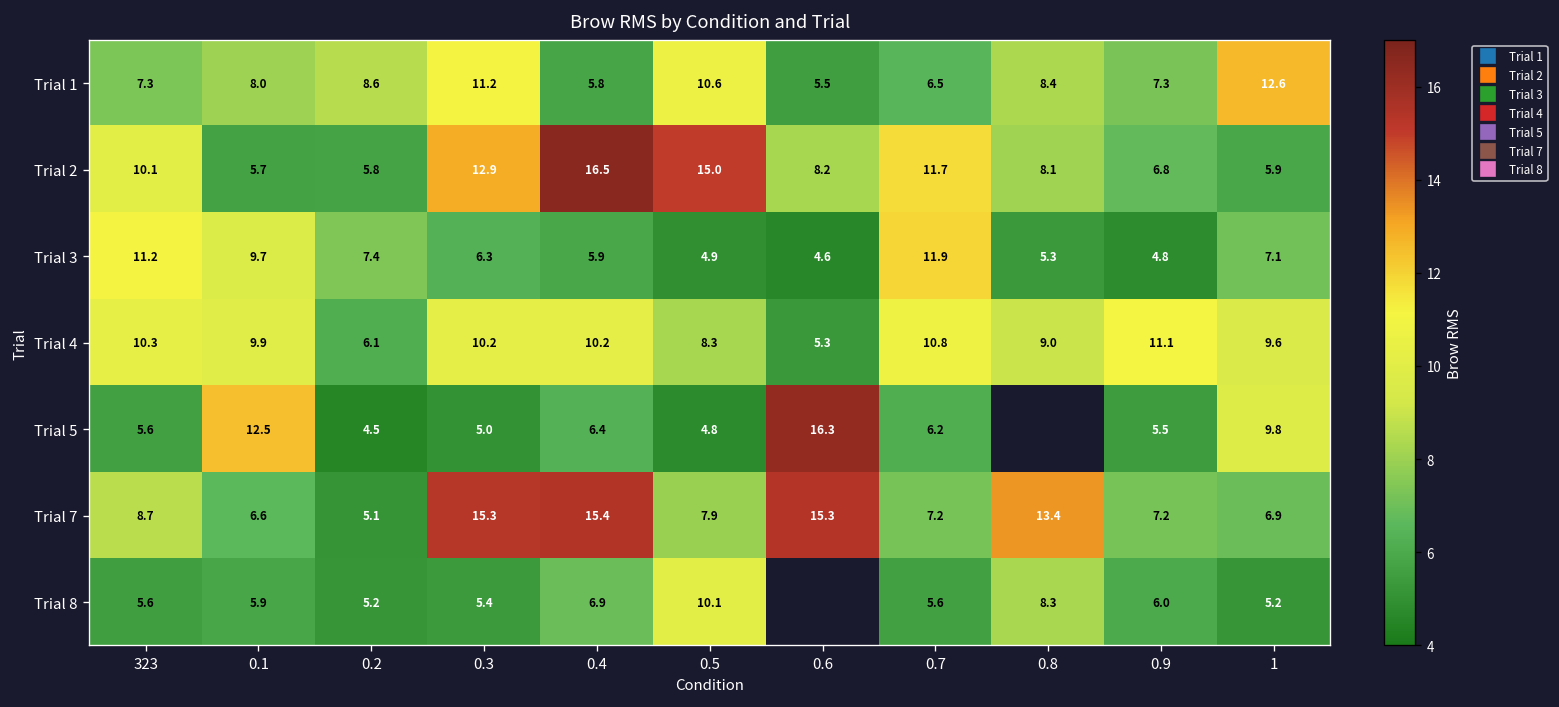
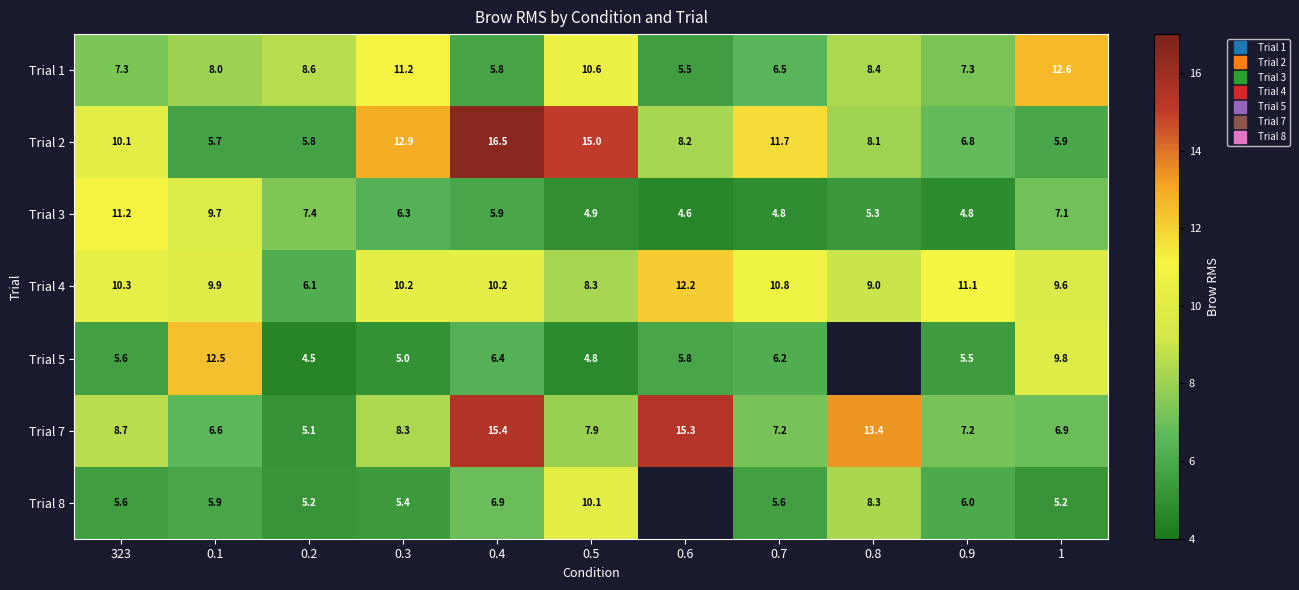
  {
    "Trial 1": {
      "323": 7.3,
      "0.1": 8.0,
      "0.2": 8.6,
      "0.3": 11.2,
      "0.4": 5.8,
      "0.5": 10.6,
      "0.6": 5.5,
      "0.7": 6.5,
      "0.8": 8.4,
      "0.9": 7.3,
      "1": 12.6
    },
    "Trial 2": {
      "323": 10.1,
      "0.1": 5.7,
      "0.2": 5.8,
      "0.3": 12.9,
      "0.4": 16.5,
      "0.5": 15.0,
      "0.6": 8.2,
      "0.7": 11.7,
      "0.8": 8.1,
      "0.9": 6.8,
      "1": 5.9
    },
    "Trial 3": {
      "323": 11.2,
      "0.1": 9.7,
      "0.2": 7.4,
      "0.3": 6.3,
      "0.4": 5.9,
      "0.5": 4.9,
      "0.6": 4.6,
-     "0.7": 11.9,
+     "0.7": 4.8,
      "0.8": 5.3,
      "0.9": 4.8,
      "1": 7.1
    },
    "Trial 4": {
      "323": 10.3,
      "0.1": 9.9,
      "0.2": 6.1,
      "0.3": 10.2,
      "0.4": 10.2,
      "0.5": 8.3,
-     "0.6": 5.3,
+     "0.6": 12.2,
      "0.7": 10.8,
      "0.8": 9.0,
      "0.9": 11.1,
      "1": 9.6
    },
    "Trial 5": {
      "323": 5.6,
      "0.1": 12.5,
      "0.2": 4.5,
      "0.3": 5.0,
      "0.4": 6.4,
      "0.5": 4.8,
-     "0.6": 16.3,
+     "0.6": 5.8,
      "0.7": 6.2,
      "0.9": 5.5,
      "1": 9.8
    },
    "Trial 7": {
      "323": 8.7,
      "0.1": 6.6,
      "0.2": 5.1,
-     "0.3": 15.3,
+     "0.3": 8.3,
      "0.4": 15.4,
      "0.5": 7.9,
      "0.6": 15.3,
      "0.7": 7.2,
      "0.8": 13.4,
      "0.9": 7.2,
      "1": 6.9
    },
    "Trial 8": {
      "323": 5.6,
      "0.1": 5.9,
      "0.2": 5.2,
      "0.3": 5.4,
      "0.4": 6.9,
      "0.5": 10.1,
      "0.7": 5.6,
      "0.8": 8.3,
      "0.9": 6.0,
      "1": 5.2
    }
  }
